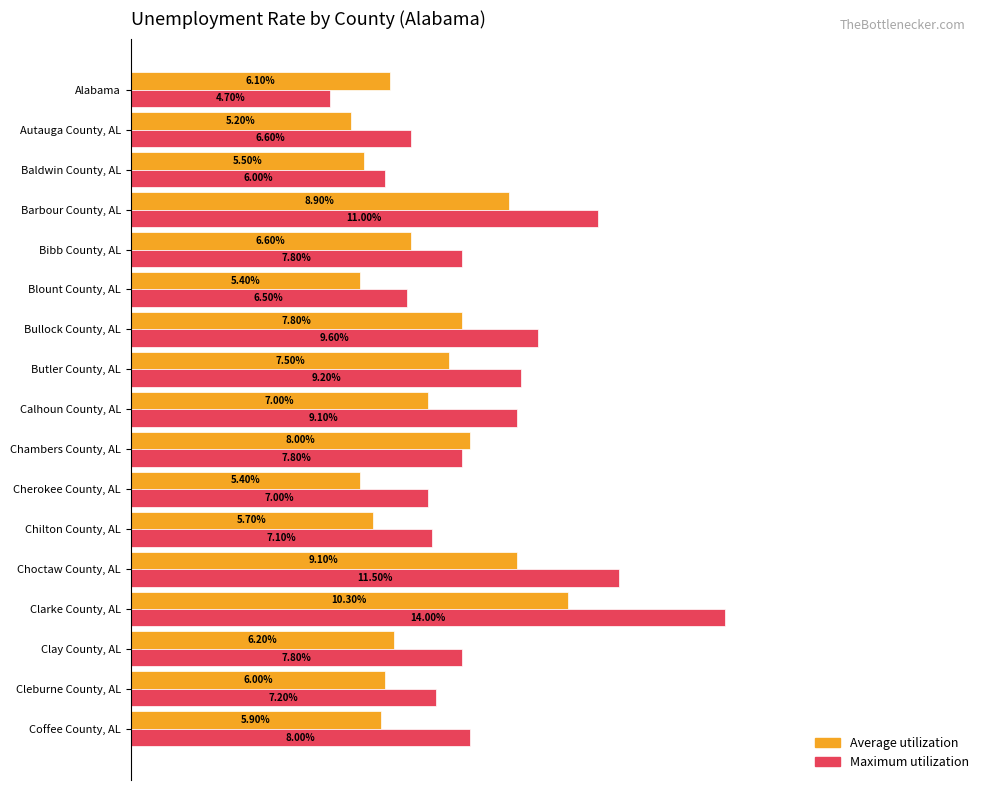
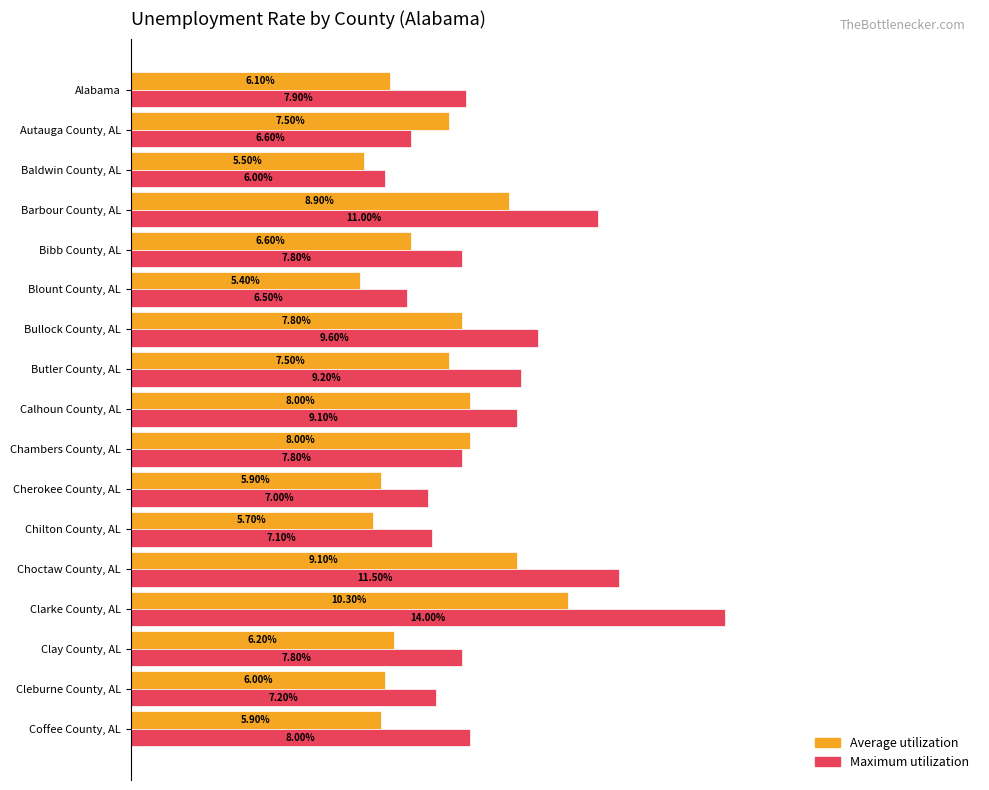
  {
    "Average utilization": {
      "Alabama": "6.10%",
-     "Autauga County, AL": "5.20%",
+     "Autauga County, AL": "7.50%",
      "Baldwin County, AL": "5.50%",
      "Barbour County, AL": "8.90%",
      "Bibb County, AL": "6.60%",
      "Blount County, AL": "5.40%",
      "Bullock County, AL": "7.80%",
      "Butler County, AL": "7.50%",
-     "Calhoun County, AL": "7.00%",
+     "Calhoun County, AL": "8.00%",
      "Chambers County, AL": "8.00%",
-     "Cherokee County, AL": "5.40%",
+     "Cherokee County, AL": "5.90%",
      "Chilton County, AL": "5.70%",
      "Choctaw County, AL": "9.10%",
      "Clarke County, AL": "10.30%",
      "Clay County, AL": "6.20%",
      "Cleburne County, AL": "6.00%",
      "Coffee County, AL": "5.90%"
    },
    "Maximum utilization": {
-     "Alabama": "4.70%",
+     "Alabama": "7.90%",
      "Autauga County, AL": "6.60%",
      "Baldwin County, AL": "6.00%",
      "Barbour County, AL": "11.00%",
      "Bibb County, AL": "7.80%",
      "Blount County, AL": "6.50%",
      "Bullock County, AL": "9.60%",
      "Butler County, AL": "9.20%",
      "Calhoun County, AL": "9.10%",
      "Chambers County, AL": "7.80%",
      "Cherokee County, AL": "7.00%",
      "Chilton County, AL": "7.10%",
      "Choctaw County, AL": "11.50%",
      "Clarke County, AL": "14.00%",
      "Clay County, AL": "7.80%",
      "Cleburne County, AL": "7.20%",
      "Coffee County, AL": "8.00%"
    }
  }
